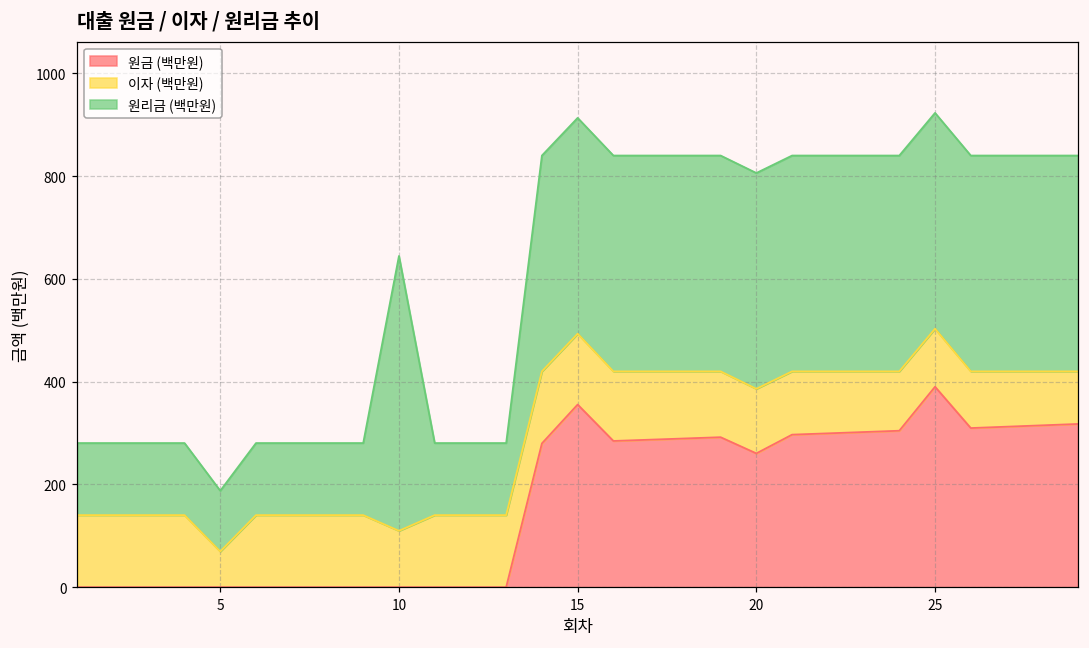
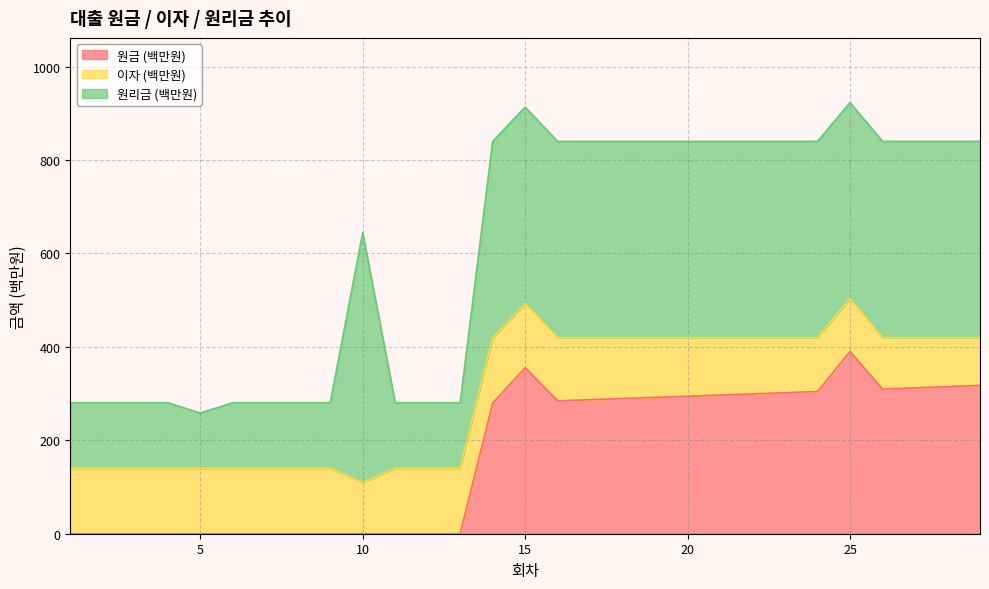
  {
    "원금 (백만원)": {
      "5": 0,
      "10": 0,
      "15": 360,
-     "20": 260,
+     "20": 290,
      "25": 390
    },
    "이자 (백만원)": {
-     "5": 70,
+     "5": 140,
      "10": 110,
      "15": 140,
      "20": 130,
      "25": 110
    },
    "원리금 (백만원)": {
      "5": 120,
      "10": 530,
      "15": 420,
      "20": 420,
      "25": 420
    }
  }
